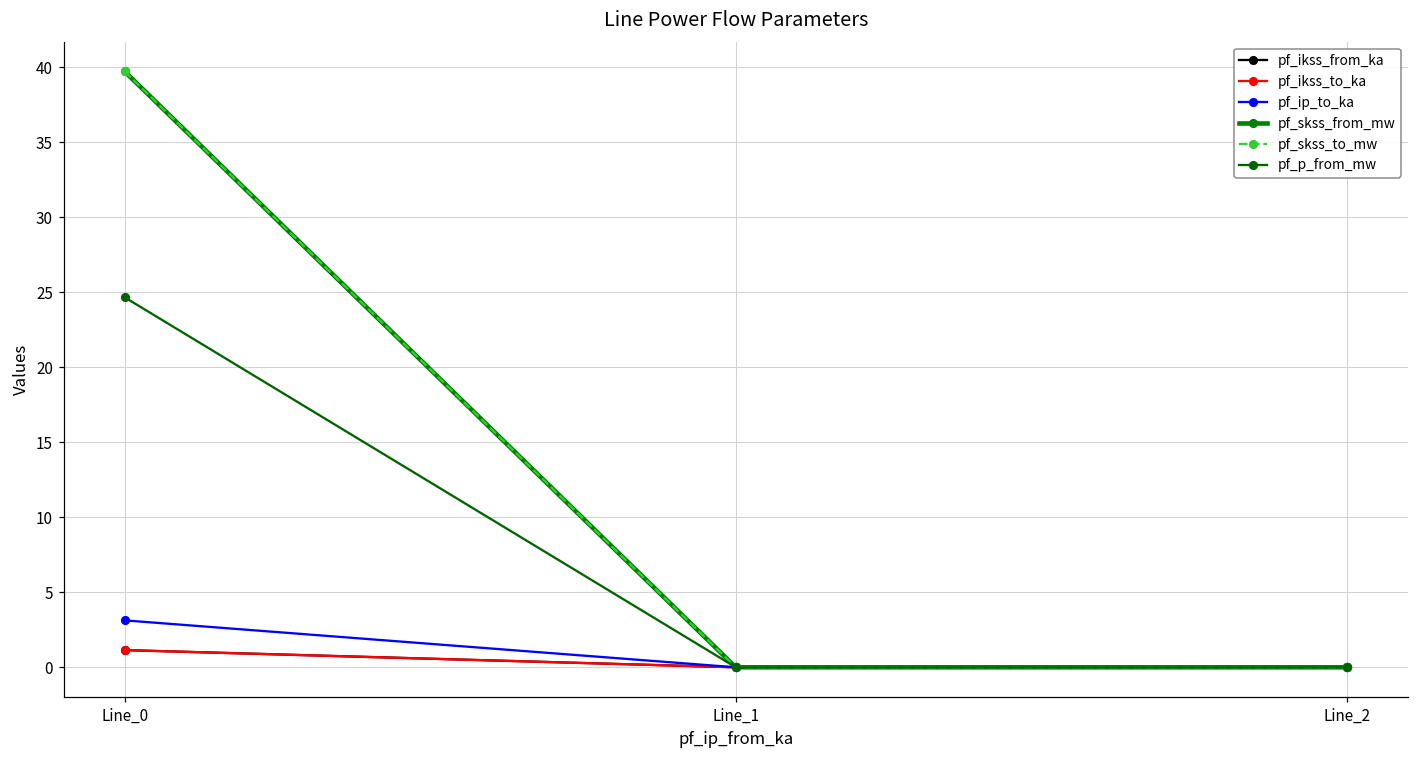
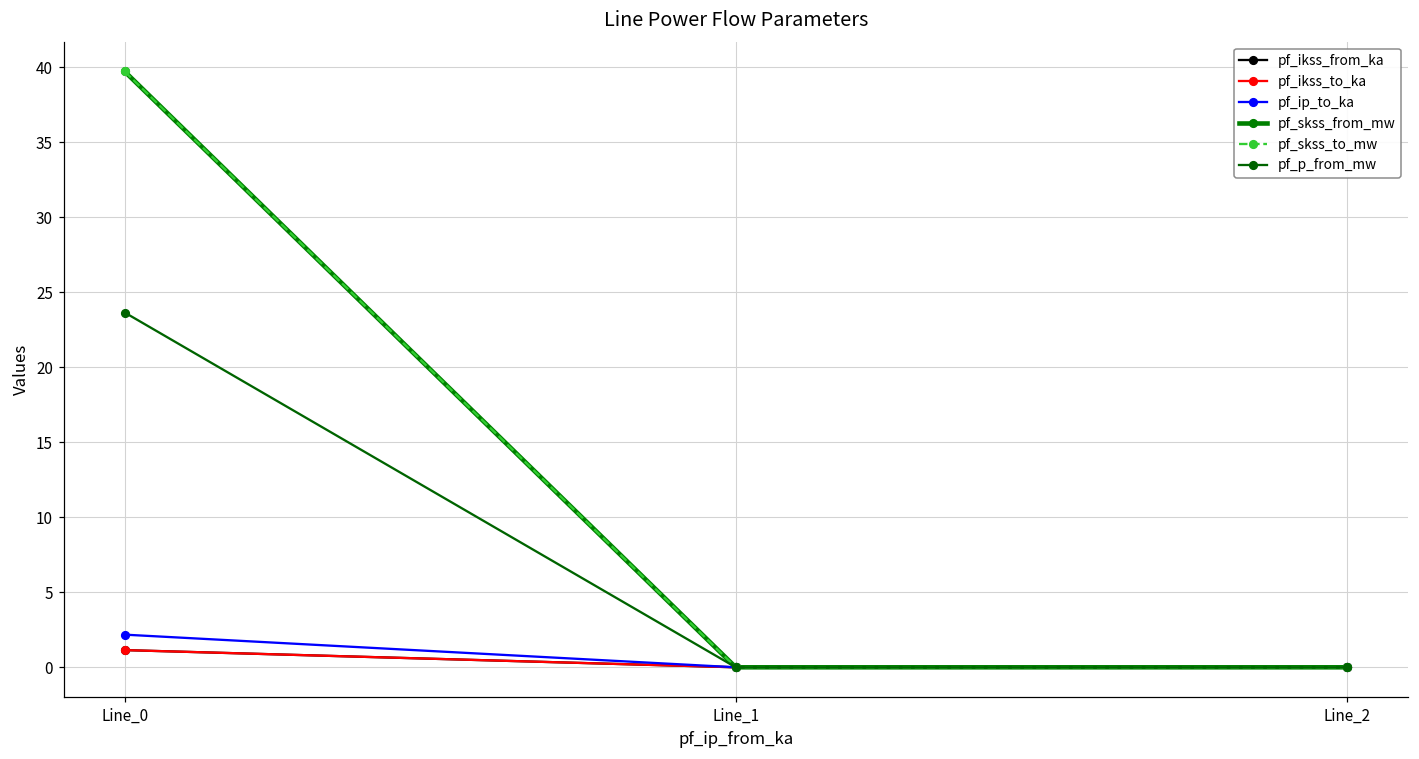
  {
    "pf_ikss_to_ka": {
      "Line_0": 1.1
    },
    "pf_ip_to_ka": {
-     "Line_0": 3.1
+     "Line_0": 2.2
    },
    "pf_skss_to_mw": {
      "Line_0": 39.7
    },
    "pf_p_from_mw": {
-     "Line_0": 24.7
+     "Line_0": 23.6
    }
  }
